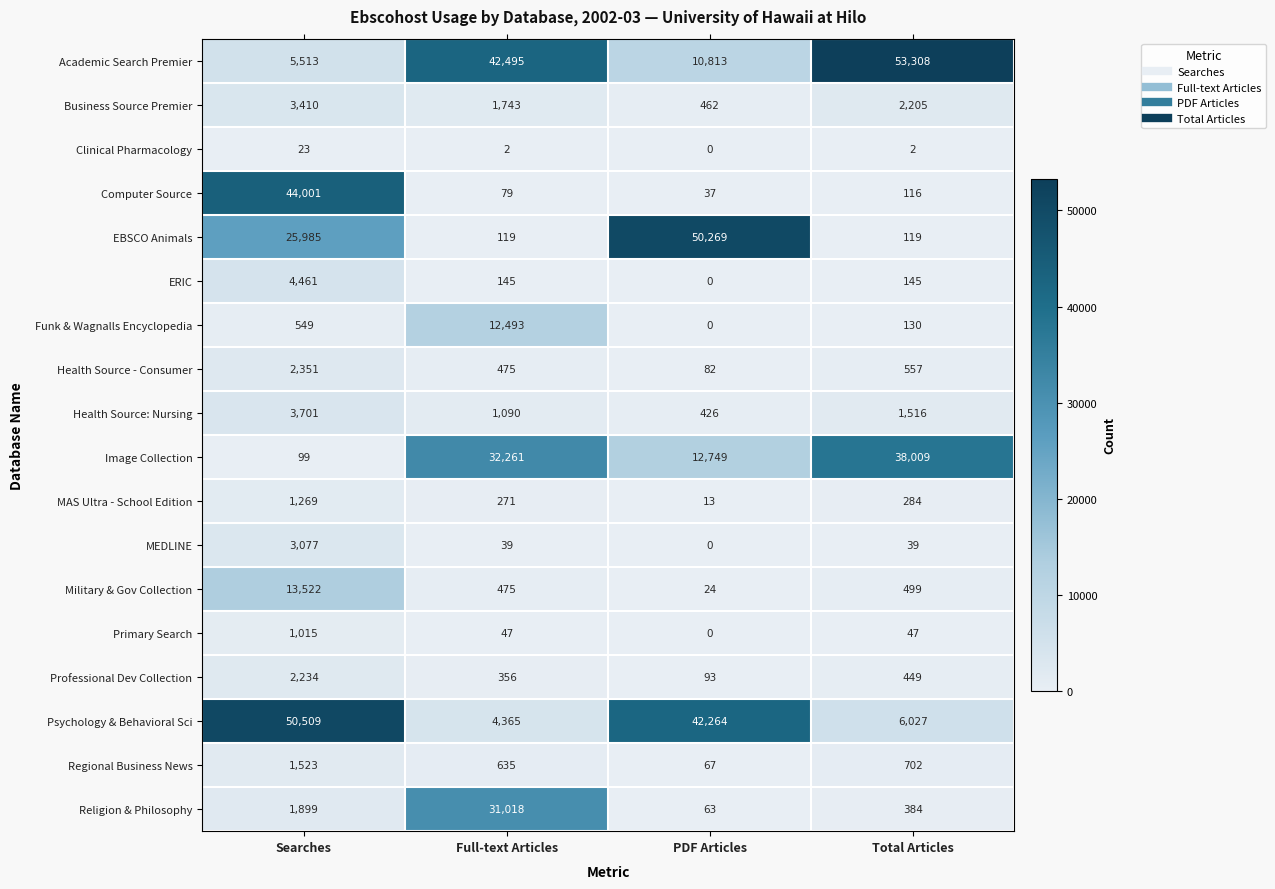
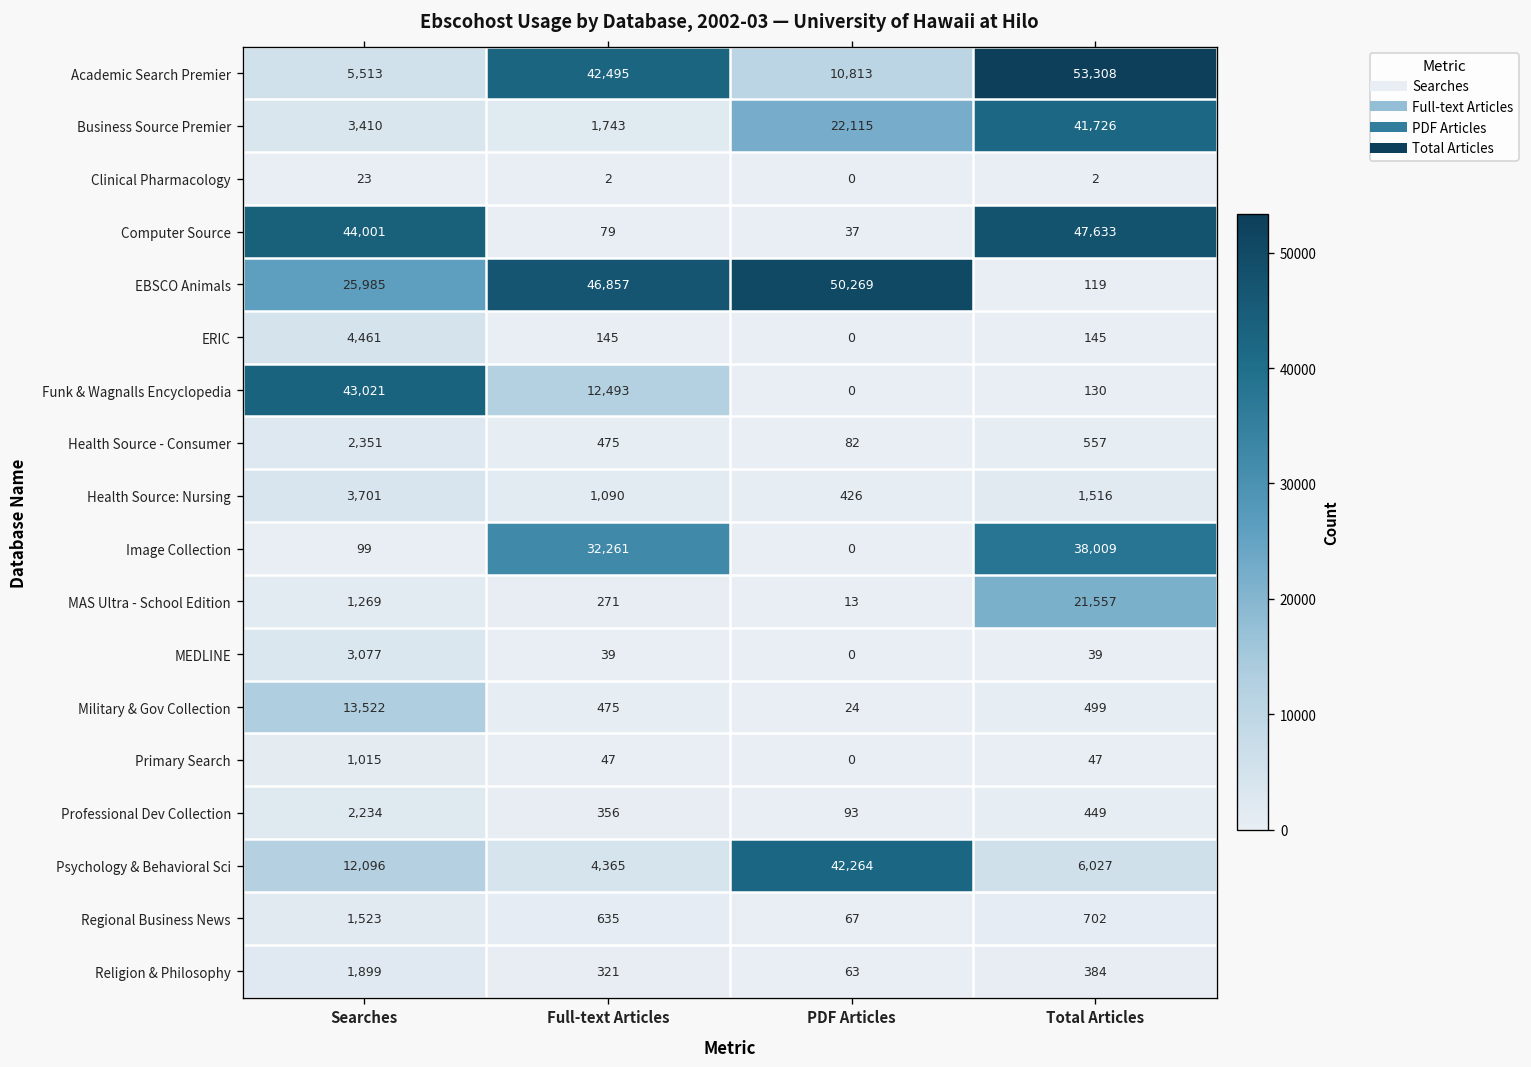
  {
    "Academic Search Premier": {
      "Searches": "5,513",
      "Full-text Articles": "42,495",
      "PDF Articles": "10,813",
      "Total Articles": "53,308"
    },
    "Business Source Premier": {
      "Searches": "3,410",
      "Full-text Articles": "1,743",
-     "PDF Articles": "462",
-     "Total Articles": "2,205"
+     "PDF Articles": "22,115",
+     "Total Articles": "41,726"
    },
    "Clinical Pharmacology": {
      "Searches": "23",
      "Full-text Articles": "2",
      "PDF Articles": "0",
      "Total Articles": "2"
    },
    "Computer Source": {
      "Searches": "44,001",
      "Full-text Articles": "79",
      "PDF Articles": "37",
-     "Total Articles": "116"
+     "Total Articles": "47,633"
    },
    "EBSCO Animals": {
      "Searches": "25,985",
-     "Full-text Articles": "119",
+     "Full-text Articles": "46,857",
      "PDF Articles": "50,269",
      "Total Articles": "119"
    },
    "ERIC": {
      "Searches": "4,461",
      "Full-text Articles": "145",
      "PDF Articles": "0",
      "Total Articles": "145"
    },
    "Funk & Wagnalls Encyclopedia": {
-     "Searches": "549",
+     "Searches": "43,021",
      "Full-text Articles": "12,493",
      "PDF Articles": "0",
      "Total Articles": "130"
    },
    "Health Source - Consumer": {
      "Searches": "2,351",
      "Full-text Articles": "475",
      "PDF Articles": "82",
      "Total Articles": "557"
    },
    "Health Source: Nursing": {
      "Searches": "3,701",
      "Full-text Articles": "1,090",
      "PDF Articles": "426",
      "Total Articles": "1,516"
    },
    "Image Collection": {
      "Searches": "99",
      "Full-text Articles": "32,261",
-     "PDF Articles": "12,749",
+     "PDF Articles": "0",
      "Total Articles": "38,009"
    },
    "MAS Ultra - School Edition": {
      "Searches": "1,269",
      "Full-text Articles": "271",
      "PDF Articles": "13",
-     "Total Articles": "284"
+     "Total Articles": "21,557"
    },
    "MEDLINE": {
      "Searches": "3,077",
      "Full-text Articles": "39",
      "PDF Articles": "0",
      "Total Articles": "39"
    },
    "Military & Gov Collection": {
      "Searches": "13,522",
      "Full-text Articles": "475",
      "PDF Articles": "24",
      "Total Articles": "499"
    },
    "Primary Search": {
      "Searches": "1,015",
      "Full-text Articles": "47",
      "PDF Articles": "0",
      "Total Articles": "47"
    },
    "Professional Dev Collection": {
      "Searches": "2,234",
      "Full-text Articles": "356",
      "PDF Articles": "93",
      "Total Articles": "449"
    },
    "Psychology & Behavioral Sci": {
-     "Searches": "50,509",
+     "Searches": "12,096",
      "Full-text Articles": "4,365",
      "PDF Articles": "42,264",
      "Total Articles": "6,027"
    },
    "Regional Business News": {
      "Searches": "1,523",
      "Full-text Articles": "635",
      "PDF Articles": "67",
      "Total Articles": "702"
    },
    "Religion & Philosophy": {
      "Searches": "1,899",
-     "Full-text Articles": "31,018",
+     "Full-text Articles": "321",
      "PDF Articles": "63",
      "Total Articles": "384"
    }
  }
